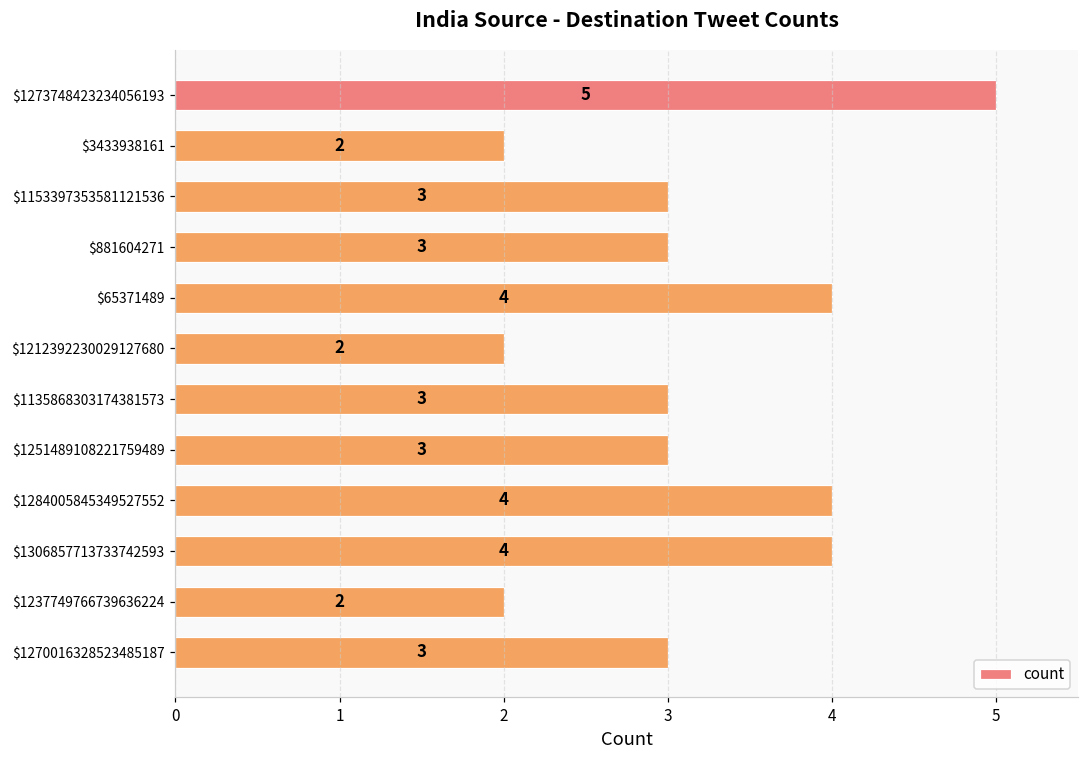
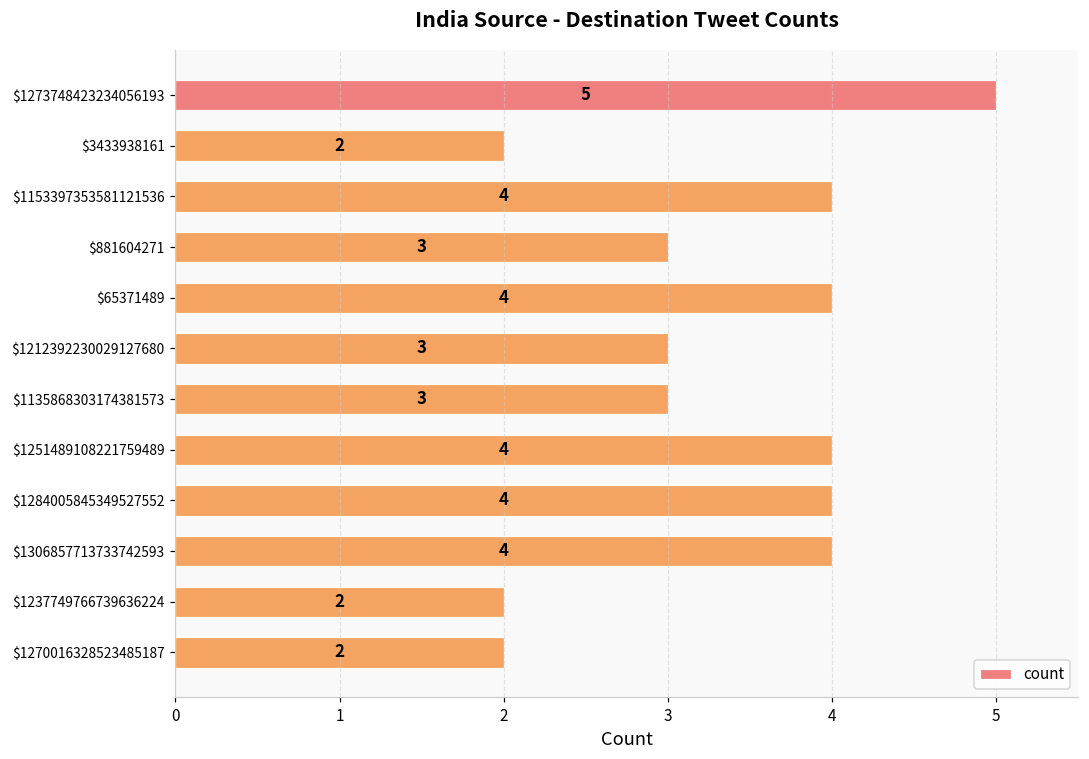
  {
    "$1273748423234056193": 5,
    "$3433938161": 2,
-   "$1153397353581121536": 3,
+   "$1153397353581121536": 4,
    "$881604271": 3,
    "$65371489": 4,
-   "$1212392230029127680": 2,
+   "$1212392230029127680": 3,
    "$1135868303174381573": 3,
-   "$1251489108221759489": 3,
+   "$1251489108221759489": 4,
    "$1284005845349527552": 4,
    "$1306857713733742593": 4,
    "$1237749766739636224": 2,
-   "$1270016328523485187": 3
+   "$1270016328523485187": 2
  }
